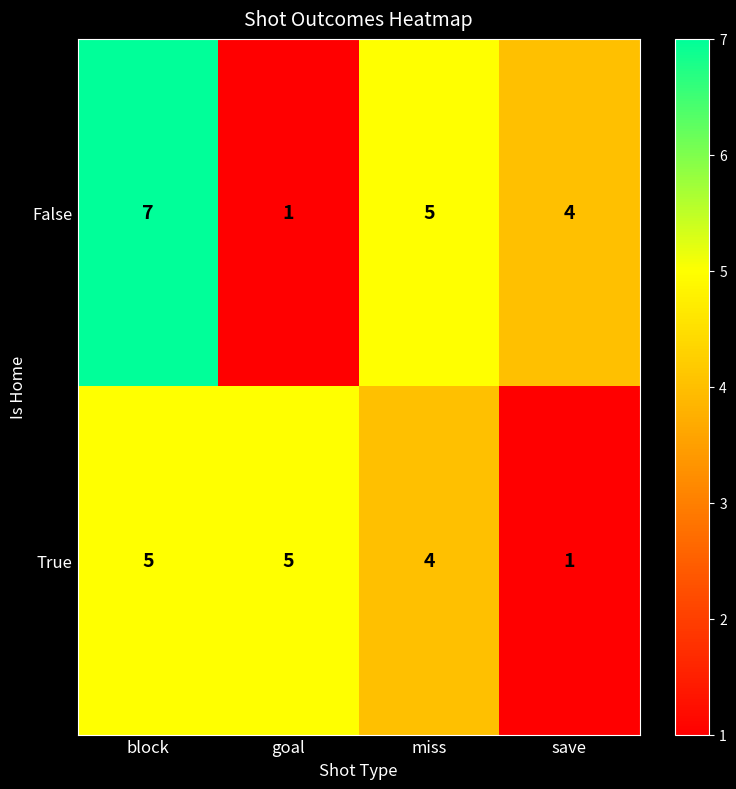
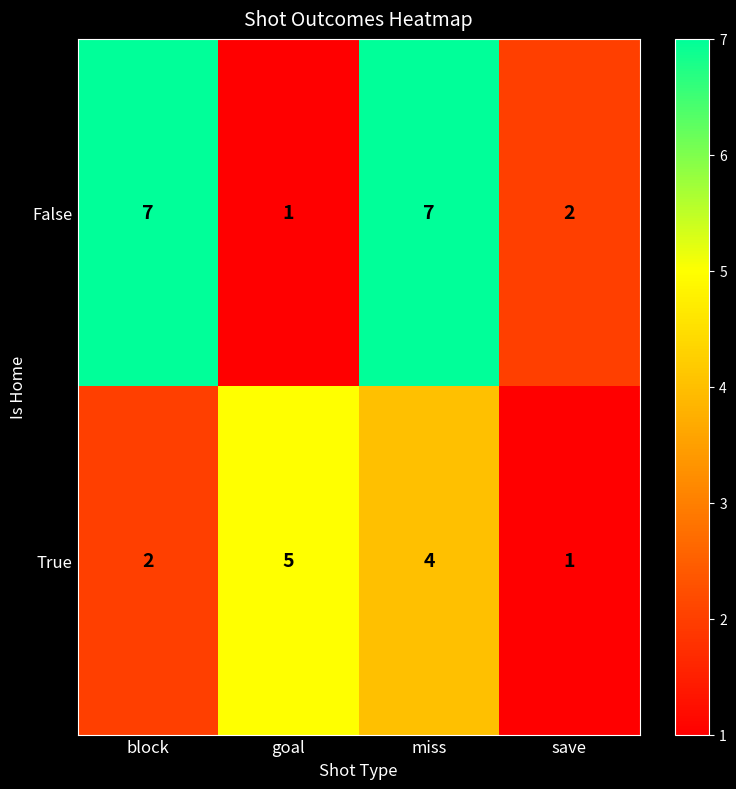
  {
    "False": {
      "block": 7,
      "goal": 1,
-     "miss": 5,
-     "save": 4
+     "miss": 7,
+     "save": 2
    },
    "True": {
-     "block": 5,
+     "block": 2,
      "goal": 5,
      "miss": 4,
      "save": 1
    }
  }
